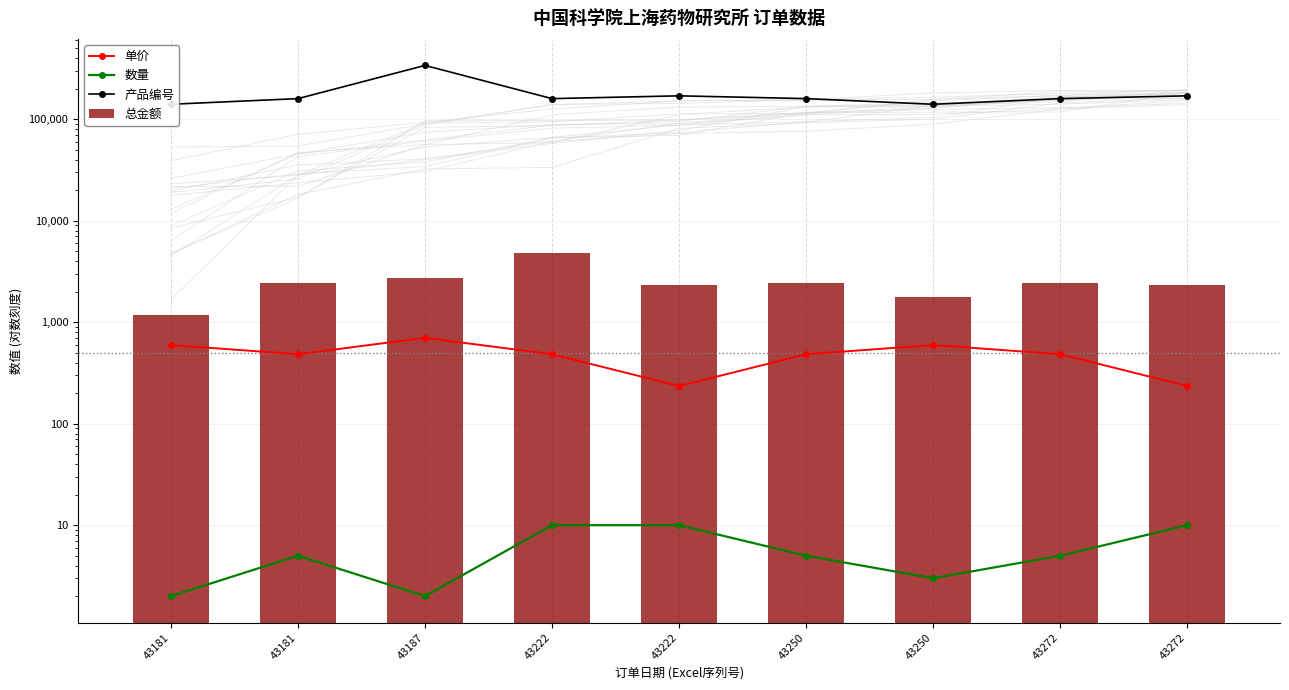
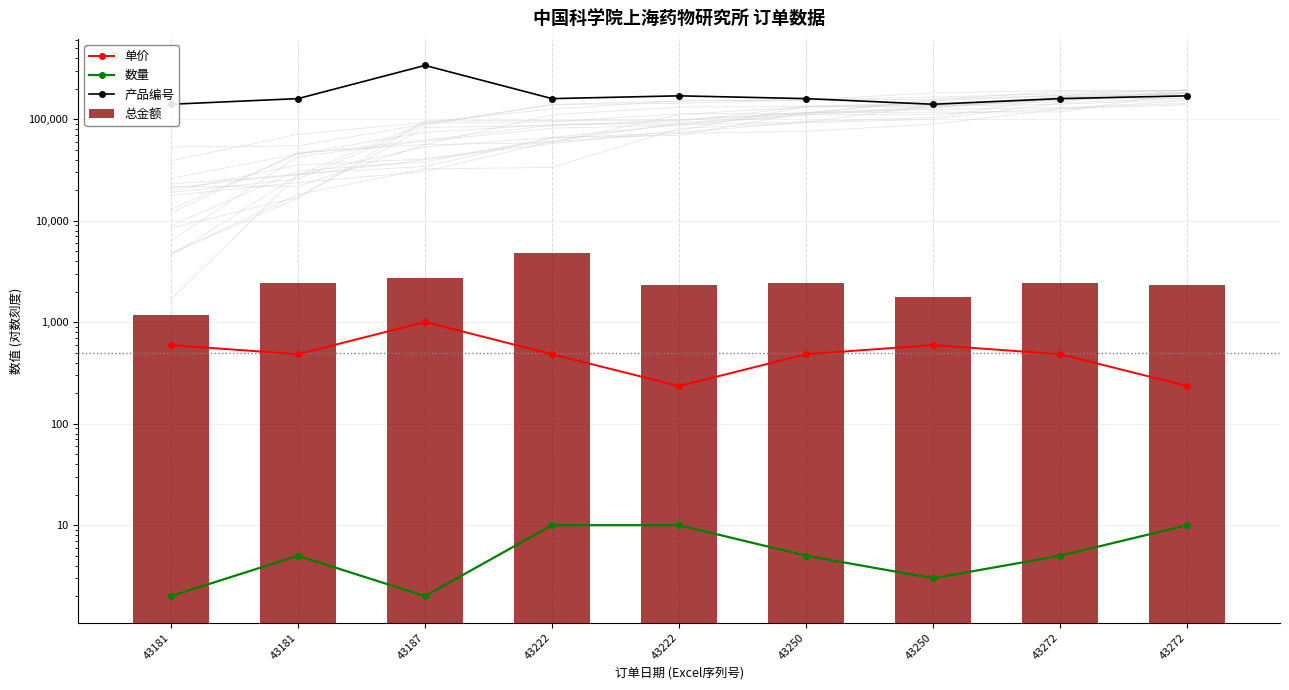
  {
    "总金额": {
      "43187": "2,700"
    },
    "单价": {
-     "43187": "700"
+     "43187": "1,000"
    },
    "数量": {
      "43187": "2"
    },
    "产品编号": {
      "43187": "340,000"
    }
  }
